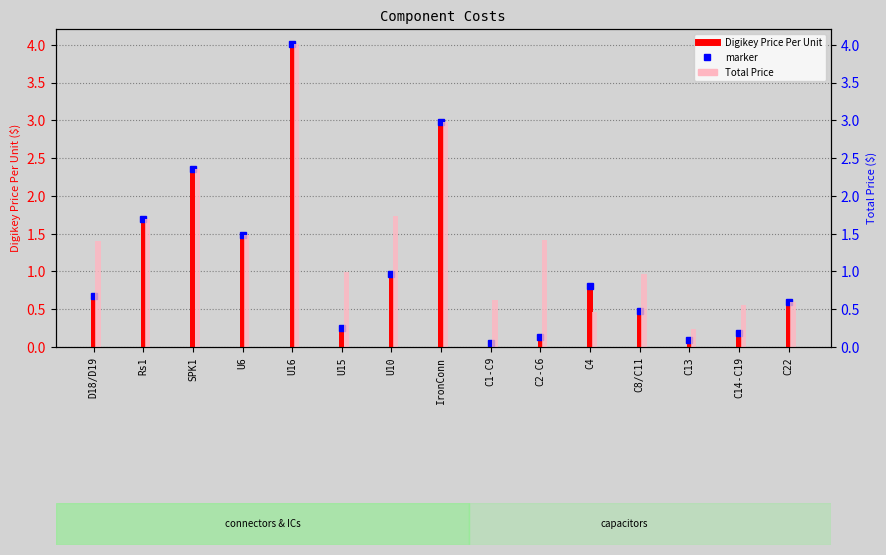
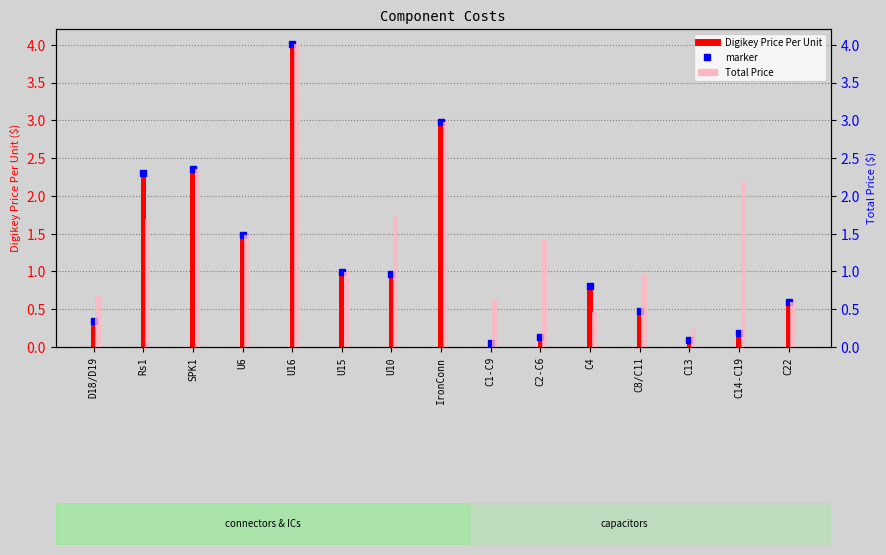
  {
    "Digikey Price Per Unit": {
-     "D18/D19": 0.7,
-     "Rs1": 1.7,
+     "D18/D19": 0.3,
+     "Rs1": 2.3,
      "SPK1": 2.4,
      "U6": 1.5,
      "U16": 4.0,
-     "U15": 0.3,
+     "U15": 1.0,
      "U10": 1.0,
      "IronConn": 3.0,
      "C1-C9": 0.1,
      "C2-C6": 0.1,
      "C4": 0.8,
      "C8/C11": 0.5,
      "C13": 0.1,
      "C14-C19": 0.2,
      "C22": 0.6
    },
    "Total Price": {
-     "D18/D19": 1.4,
+     "D18/D19": 0.7,
      "Rs1": 1.7,
      "SPK1": 2.4,
      "U6": 1.5,
      "U16": 4.0,
      "U15": 1.0,
      "U10": 1.7,
      "IronConn": 3.0,
      "C1-C9": 0.6,
      "C2-C6": 1.4,
      "C4": 0.5,
      "C8/C11": 1.0,
      "C13": 0.2,
-     "C14-C19": 0.6,
+     "C14-C19": 2.2,
      "C22": 0.6
    }
  }
